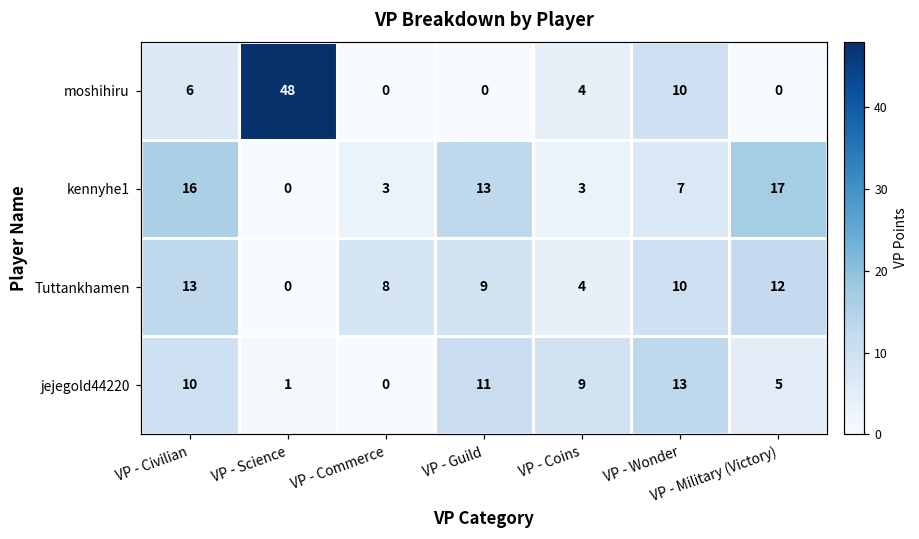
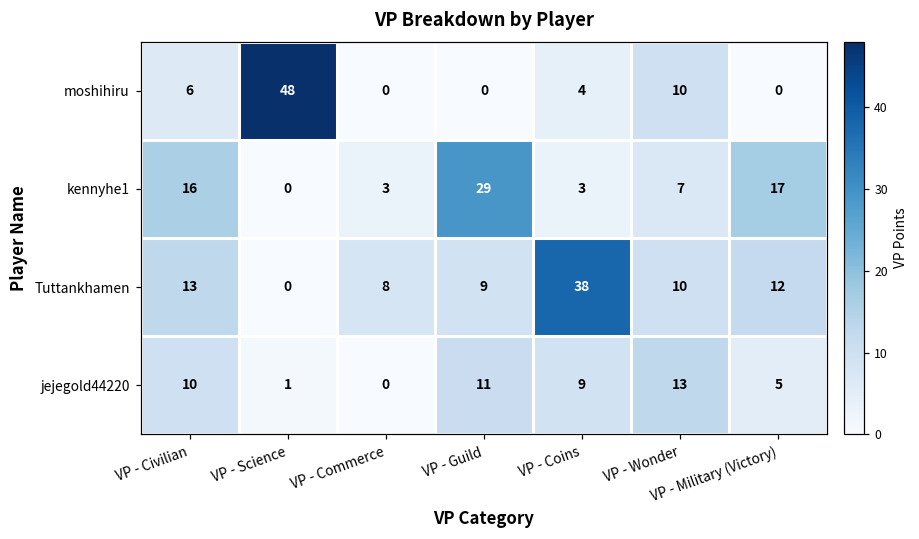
  {
    "moshihiru": {
      "VP - Civilian": 6,
      "VP - Science": 48,
      "VP - Commerce": 0,
      "VP - Guild": 0,
      "VP - Coins": 4,
      "VP - Wonder": 10,
      "VP - Military (Victory)": 0
    },
    "kennyhe1": {
      "VP - Civilian": 16,
      "VP - Science": 0,
      "VP - Commerce": 3,
-     "VP - Guild": 13,
+     "VP - Guild": 29,
      "VP - Coins": 3,
      "VP - Wonder": 7,
      "VP - Military (Victory)": 17
    },
    "Tuttankhamen": {
      "VP - Civilian": 13,
      "VP - Science": 0,
      "VP - Commerce": 8,
      "VP - Guild": 9,
-     "VP - Coins": 4,
+     "VP - Coins": 38,
      "VP - Wonder": 10,
      "VP - Military (Victory)": 12
    },
    "jejegold44220": {
      "VP - Civilian": 10,
      "VP - Science": 1,
      "VP - Commerce": 0,
      "VP - Guild": 11,
      "VP - Coins": 9,
      "VP - Wonder": 13,
      "VP - Military (Victory)": 5
    }
  }
